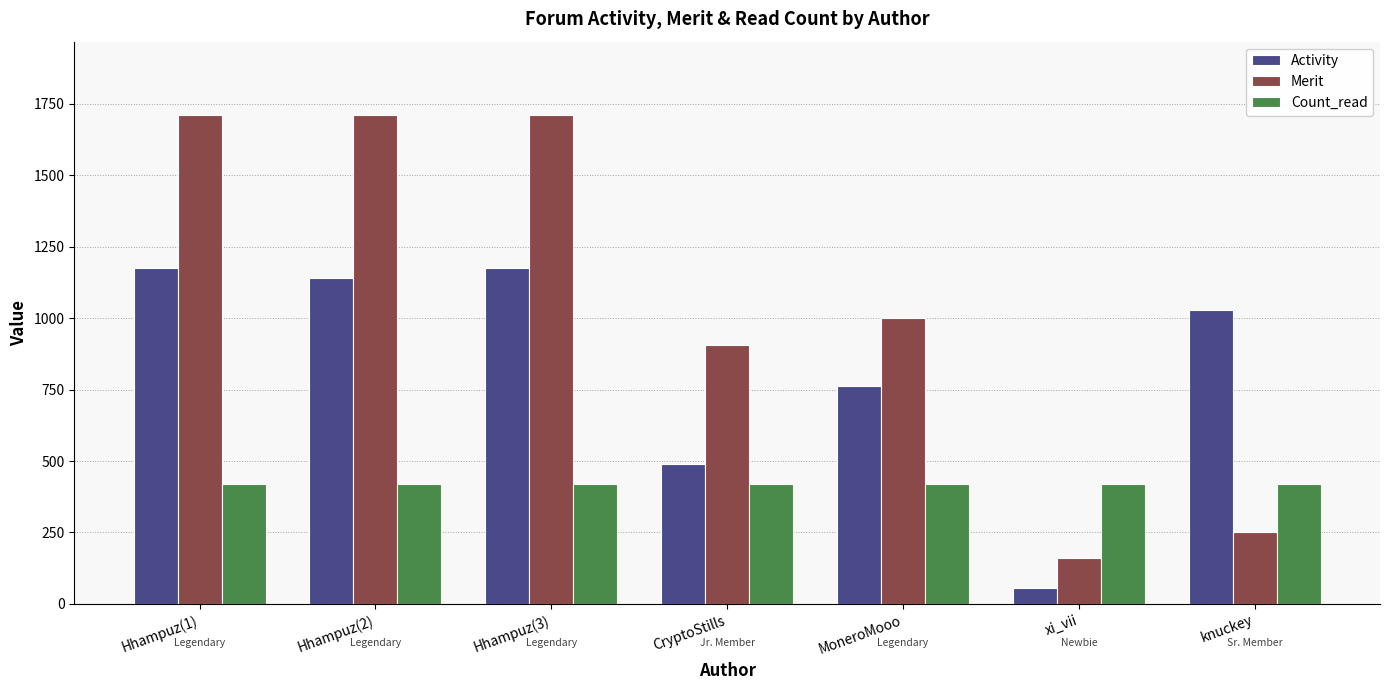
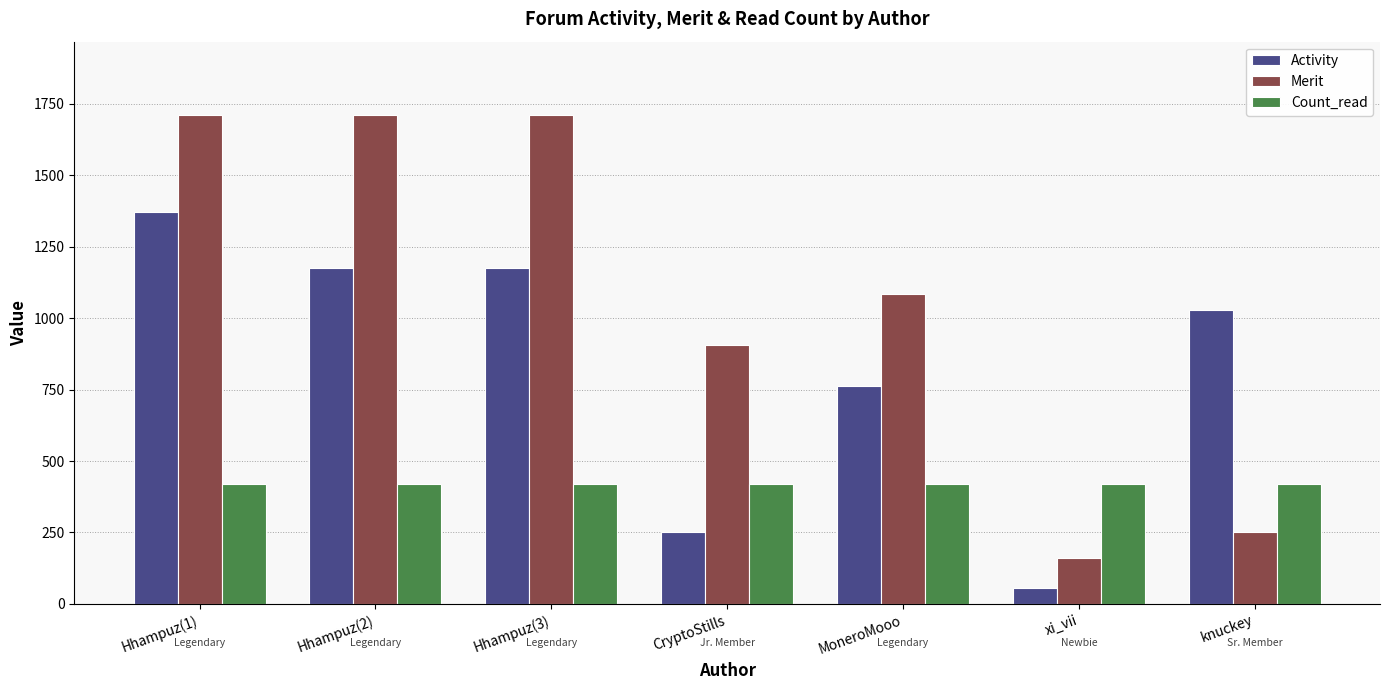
  {
    "Activity": {
-     "Hhampuz(1)": 1180,
-     "Hhampuz(2)": 1140,
+     "Hhampuz(1)": 1370,
+     "Hhampuz(2)": 1180,
      "Hhampuz(3)": 1180,
-     "CryptoStills": 490,
+     "CryptoStills": 250,
      "MoneroMooo": 760,
      "xi_vii": 60,
      "knuckey": 1030
    },
    "Merit": {
      "Hhampuz(1)": 1710,
      "Hhampuz(2)": 1710,
      "Hhampuz(3)": 1710,
      "CryptoStills": 910,
-     "MoneroMooo": 1000,
+     "MoneroMooo": 1080,
      "xi_vii": 160,
      "knuckey": 250
    },
    "Count_read": {
      "Hhampuz(1)": 420,
      "Hhampuz(2)": 420,
      "Hhampuz(3)": 420,
      "CryptoStills": 420,
      "MoneroMooo": 420,
      "xi_vii": 420,
      "knuckey": 420
    }
  }
